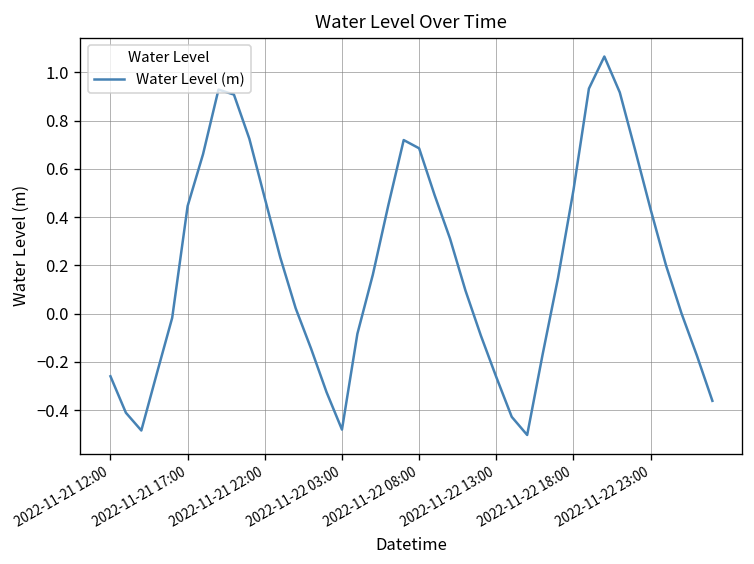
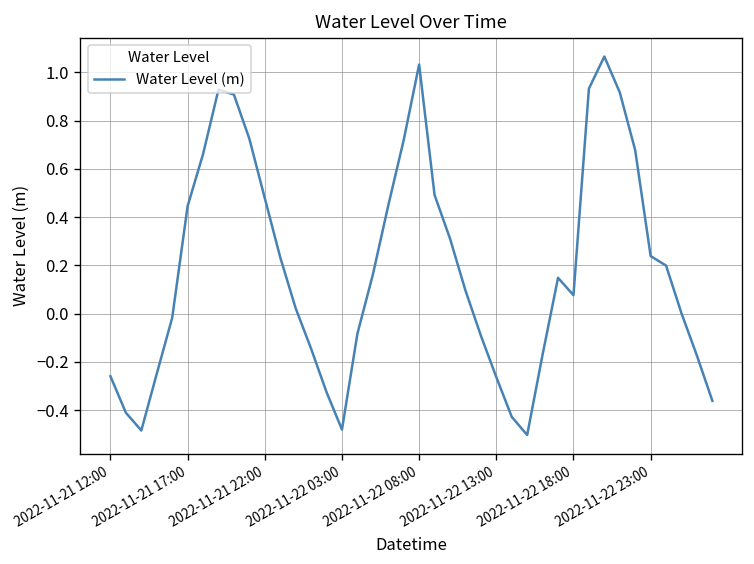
  {
    "2022-11-21 12:00": -0.26,
    "2022-11-21 17:00": 0.45,
    "2022-11-21 22:00": 0.48,
    "2022-11-22 03:00": -0.48,
-   "2022-11-22 08:00": 0.69,
+   "2022-11-22 08:00": 1.03,
    "2022-11-22 13:00": -0.26,
-   "2022-11-22 18:00": 0.51,
-   "2022-11-22 23:00": 0.43
+   "2022-11-22 18:00": 0.08,
+   "2022-11-22 23:00": 0.24
  }
